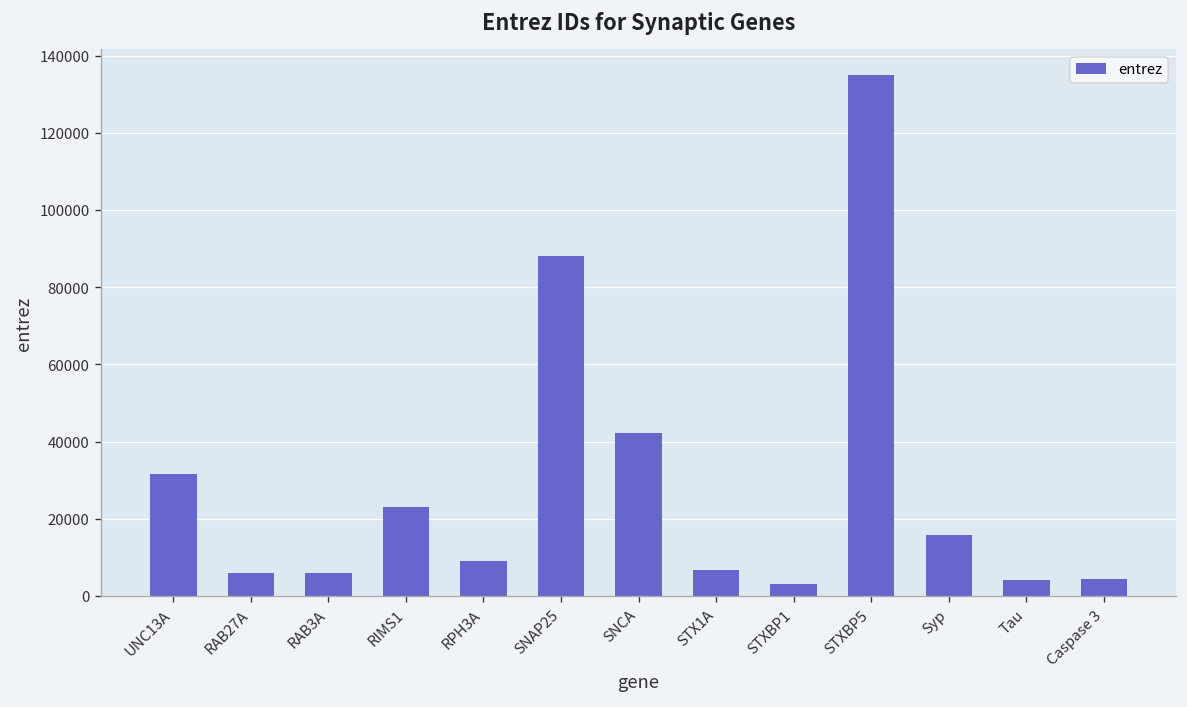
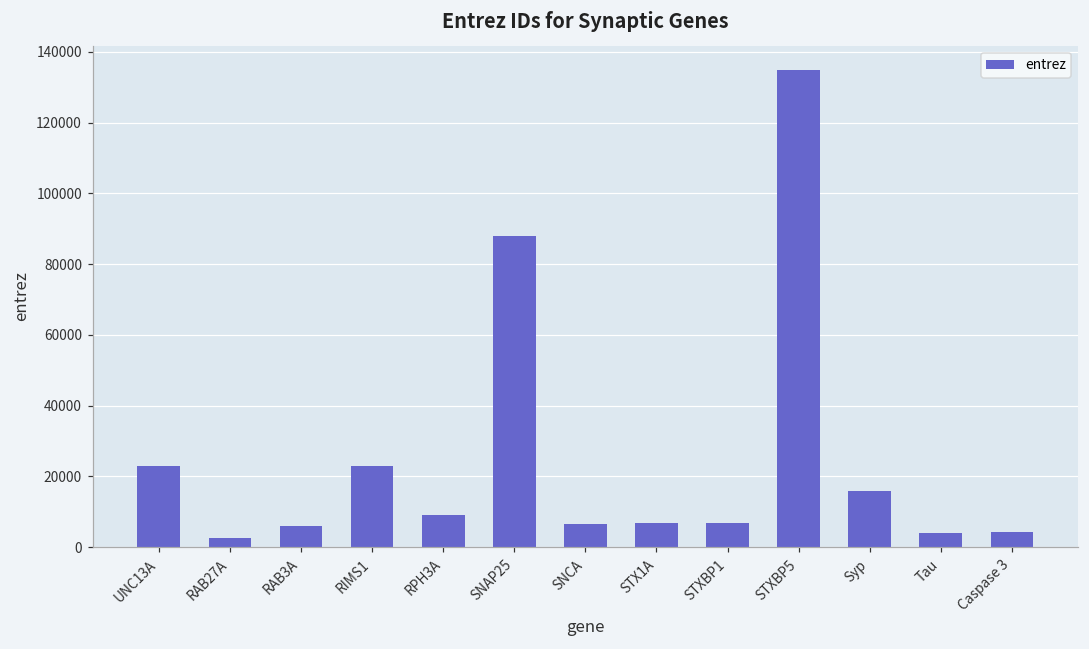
  {
-   "UNC13A": 32000,
-   "RAB27A": 6000,
+   "UNC13A": 23000,
+   "RAB27A": 3000,
    "RAB3A": 6000,
    "RIMS1": 23000,
    "RPH3A": 9000,
    "SNAP25": 88000,
-   "SNCA": 42000,
+   "SNCA": 7000,
    "STX1A": 7000,
-   "STXBP1": 3000,
+   "STXBP1": 7000,
    "STXBP5": 135000,
    "Syp": 16000,
    "Tau": 4000,
    "Caspase 3": 4000
  }
